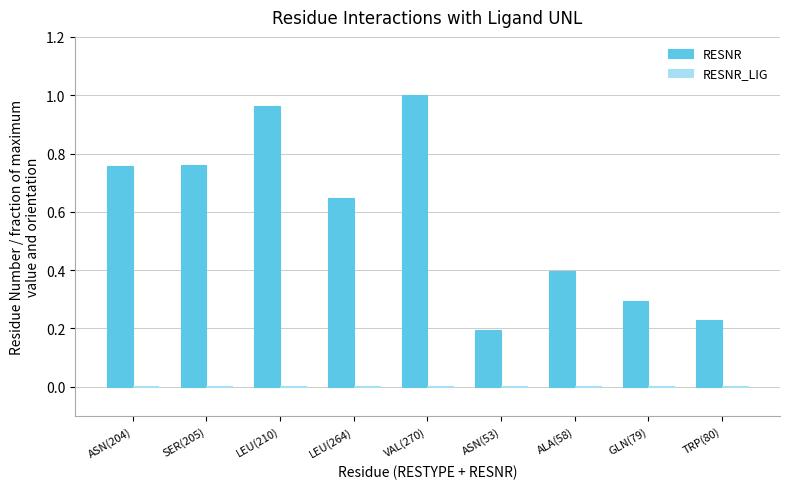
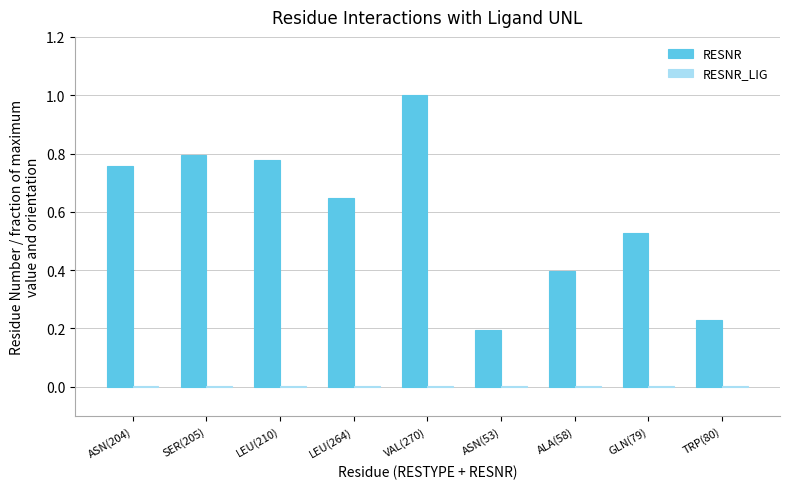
  {
    "RESNR": {
      "ASN(204)": 0.76,
-     "SER(205)": 0.76,
-     "LEU(210)": 0.96,
+     "SER(205)": 0.80,
+     "LEU(210)": 0.78,
      "LEU(264)": 0.65,
      "VAL(270)": 1.00,
      "ASN(53)": 0.20,
      "ALA(58)": 0.40,
-     "GLN(79)": 0.29,
+     "GLN(79)": 0.53,
      "TRP(80)": 0.23
    }
  }
